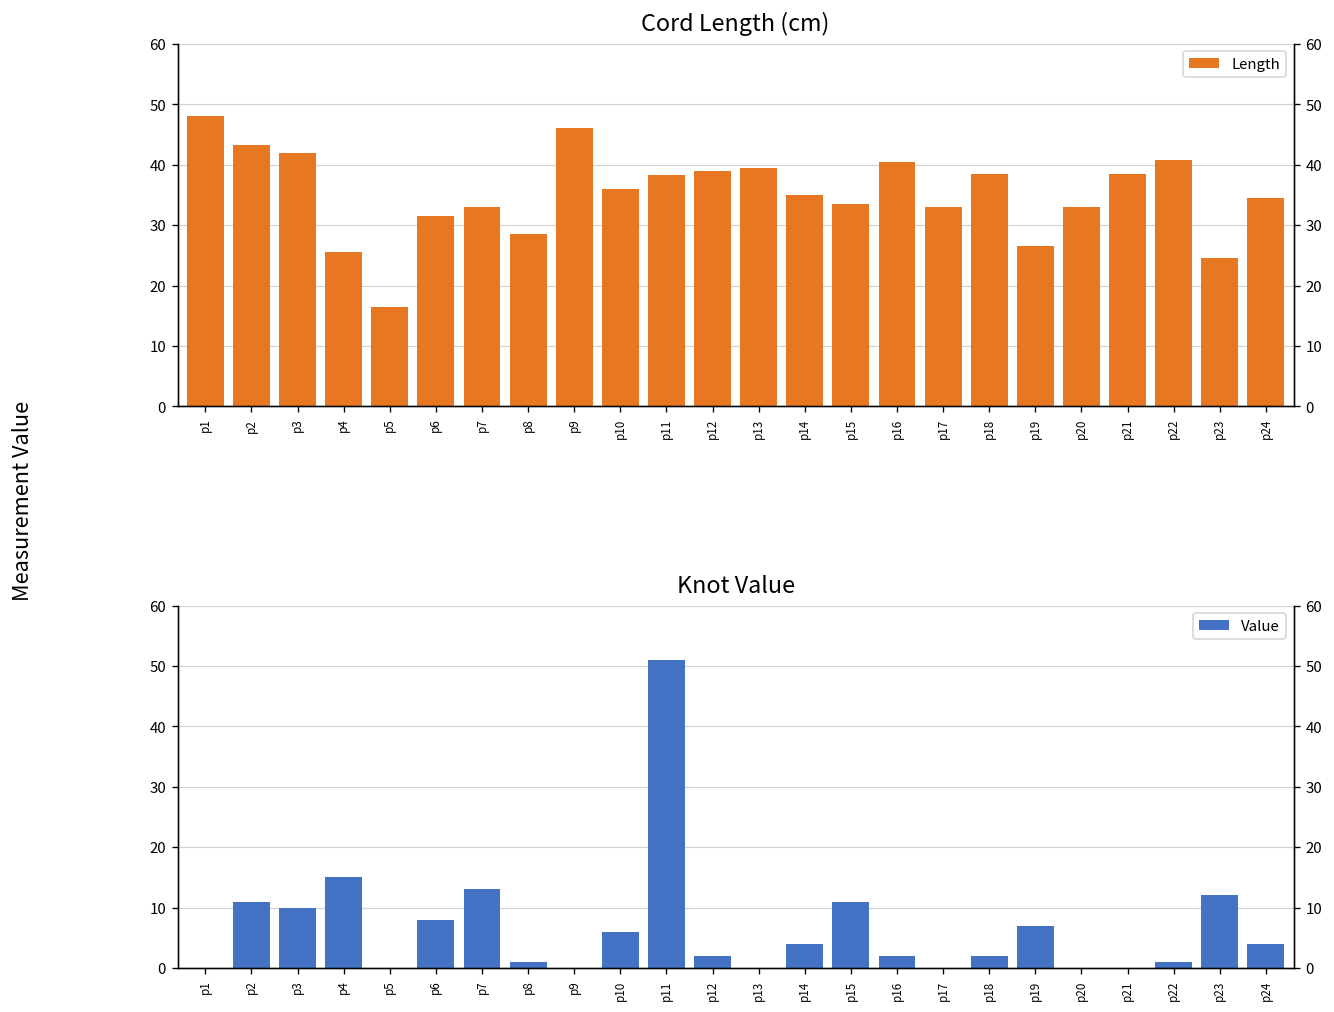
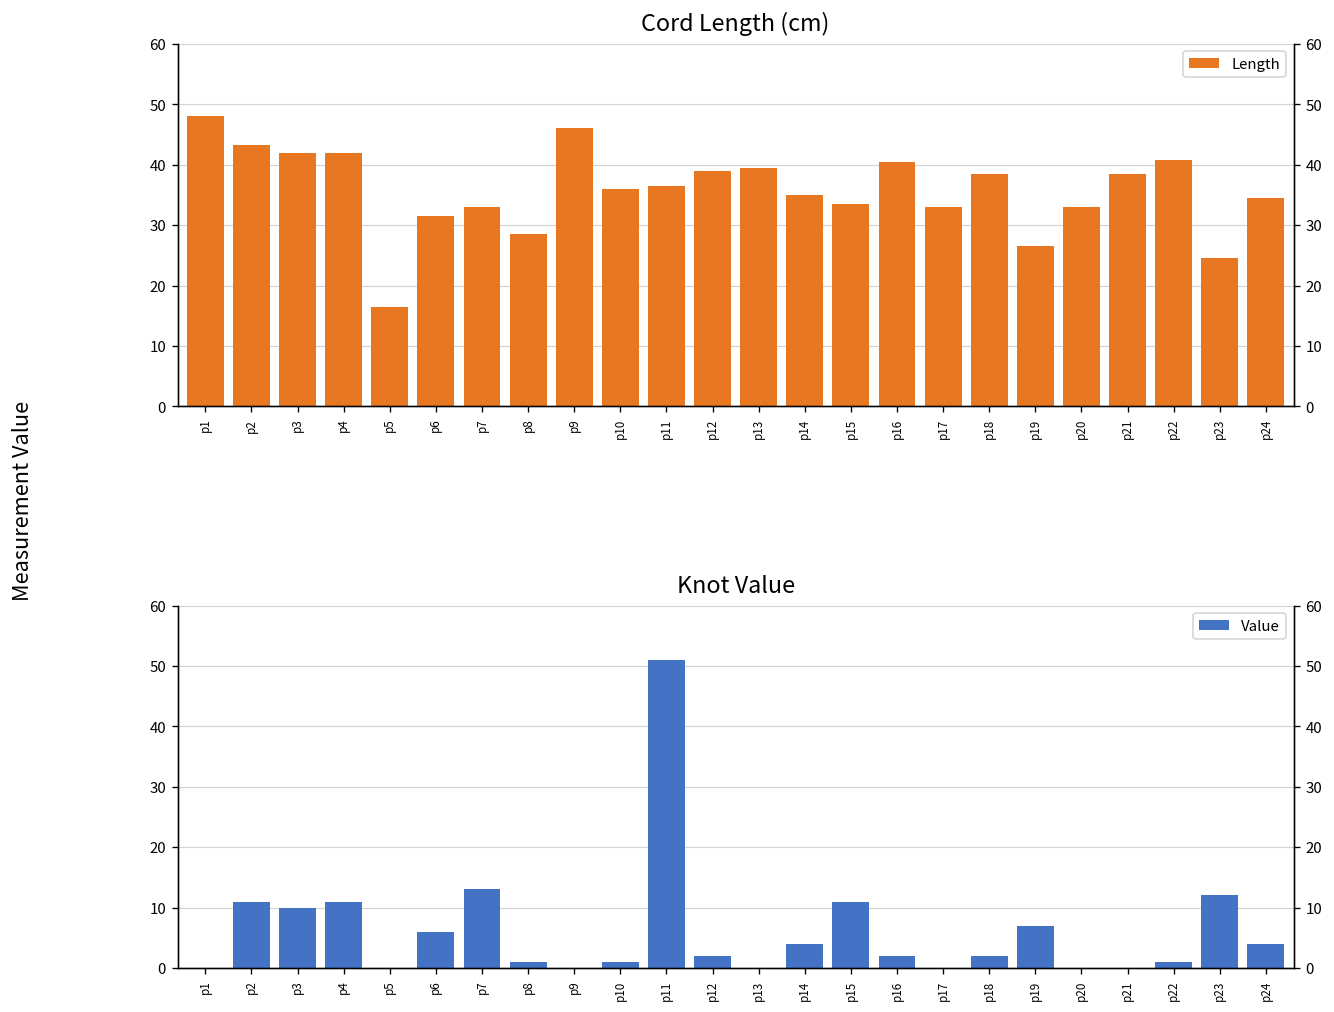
  {
    "Cord Length (cm)": {
      "p1": 48,
      "p2": 43,
      "p3": 42,
-     "p4": 26,
+     "p4": 42,
      "p5": 17,
      "p6": 32,
      "p7": 33,
      "p8": 29,
      "p9": 46,
      "p10": 36,
-     "p11": 38,
+     "p11": 37,
      "p12": 39,
      "p13": 40,
      "p14": 35,
      "p15": 34,
      "p16": 41,
      "p17": 33,
      "p18": 39,
      "p19": 27,
      "p20": 33,
      "p21": 39,
      "p22": 41,
      "p23": 25,
      "p24": 35
    },
    "Knot Value": {
      "p1": 0,
      "p2": 11,
      "p3": 10,
-     "p4": 15,
+     "p4": 11,
      "p5": 0,
-     "p6": 8,
+     "p6": 6,
      "p7": 13,
      "p8": 1,
      "p9": 0,
-     "p10": 6,
+     "p10": 1,
      "p11": 51,
      "p12": 2,
      "p13": 0,
      "p14": 4,
      "p15": 11,
      "p16": 2,
      "p17": 0,
      "p18": 2,
      "p19": 7,
      "p20": 0,
      "p21": 0,
      "p22": 1,
      "p23": 12,
      "p24": 4
    }
  }
